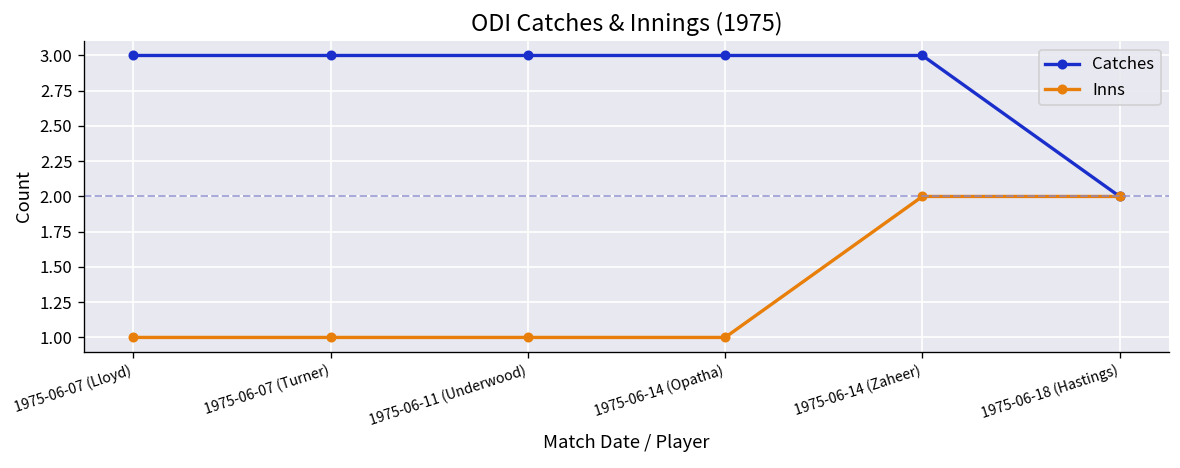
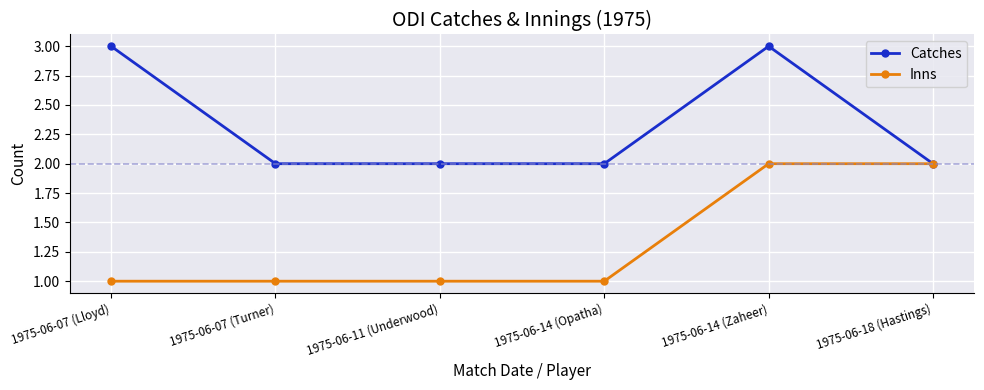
  {
    "Catches": {
      "1975-06-07 (Lloyd)": 3,
-     "1975-06-07 (Turner)": 3,
-     "1975-06-11 (Underwood)": 3,
-     "1975-06-14 (Opatha)": 3,
+     "1975-06-07 (Turner)": 2,
+     "1975-06-11 (Underwood)": 2,
+     "1975-06-14 (Opatha)": 2,
      "1975-06-14 (Zaheer)": 3
    },
    "Inns": {
      "1975-06-07 (Lloyd)": 1,
      "1975-06-07 (Turner)": 1,
      "1975-06-11 (Underwood)": 1,
      "1975-06-14 (Opatha)": 1,
      "1975-06-14 (Zaheer)": 2
    }
  }
